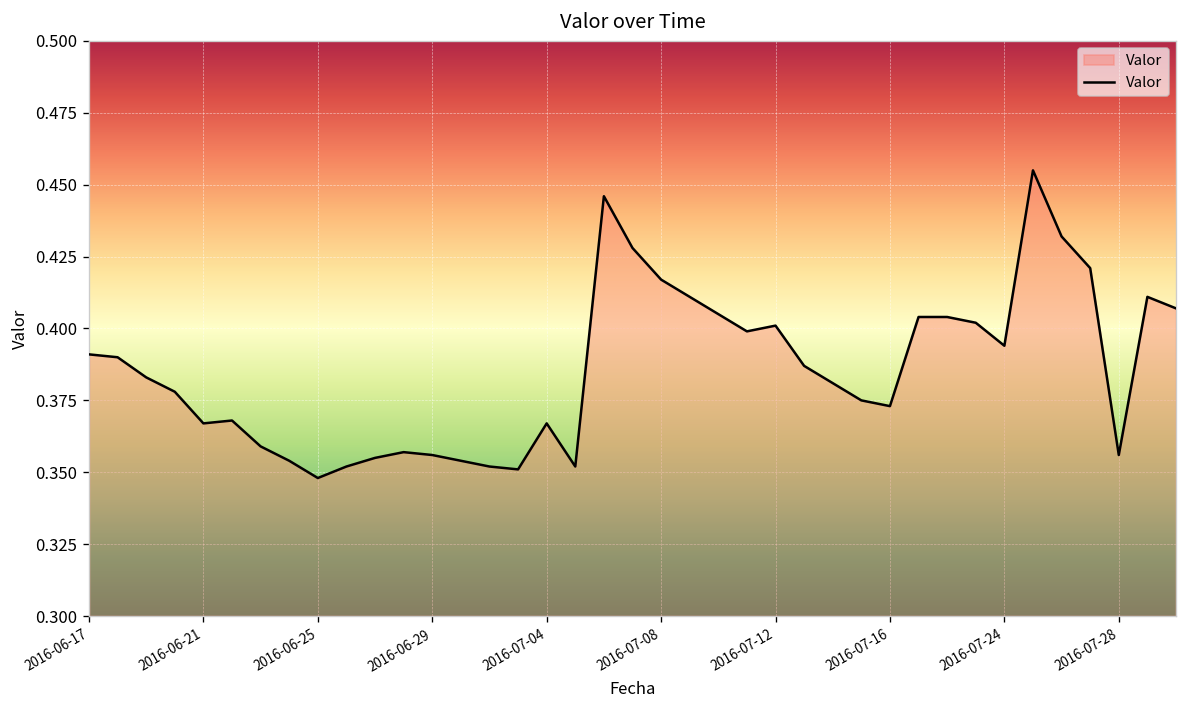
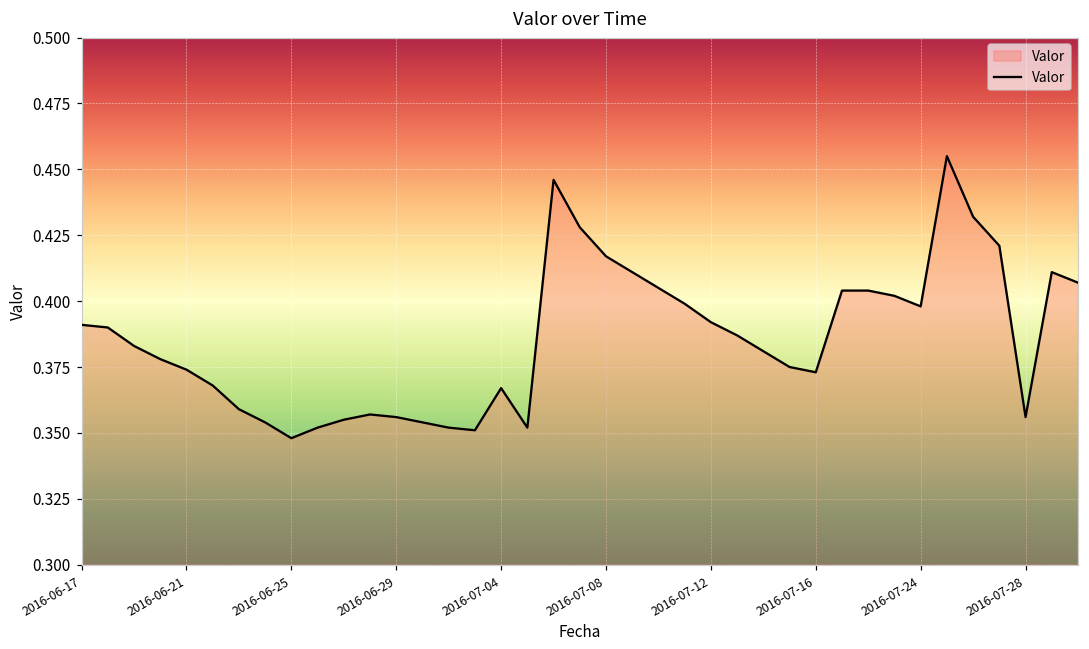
  {
    "2016-06-17": 0.391,
-   "2016-06-21": 0.367,
+   "2016-06-21": 0.374,
    "2016-06-25": 0.348,
    "2016-06-29": 0.356,
    "2016-07-04": 0.367,
    "2016-07-08": 0.417,
-   "2016-07-12": 0.401,
+   "2016-07-12": 0.392,
    "2016-07-16": 0.373,
-   "2016-07-24": 0.394,
+   "2016-07-24": 0.398,
    "2016-07-28": 0.356
  }
